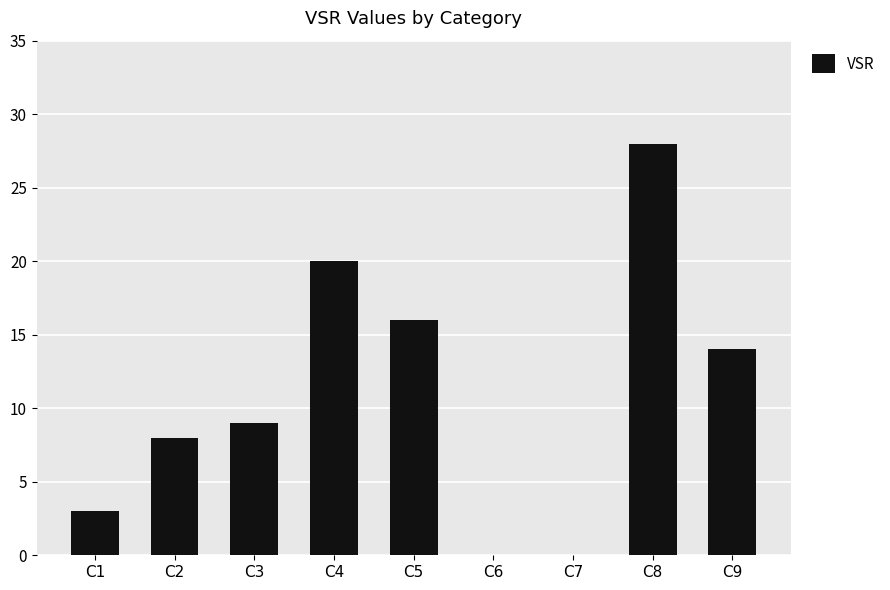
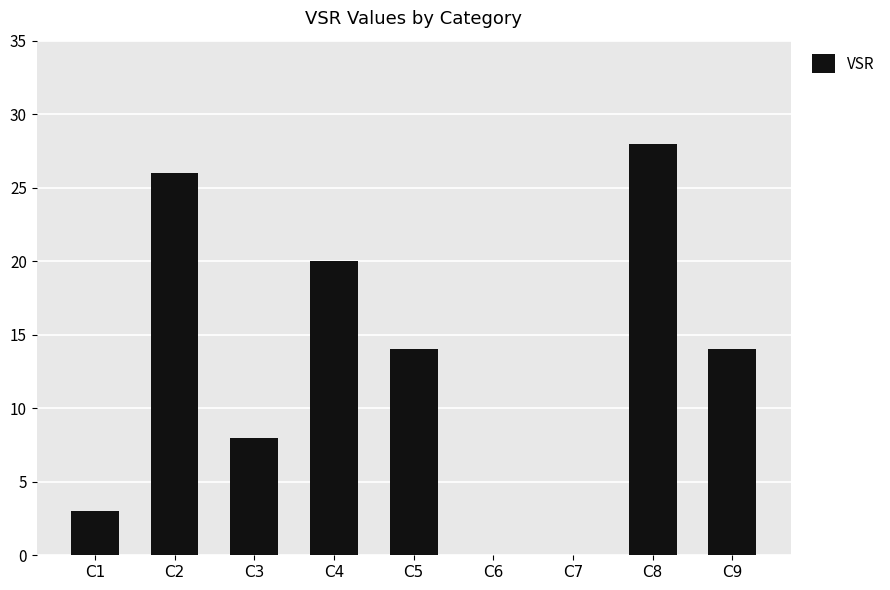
  {
    "C1": 3,
-   "C2": 8,
-   "C3": 9,
+   "C2": 26,
+   "C3": 8,
    "C4": 20,
-   "C5": 16,
+   "C5": 14,
    "C6": 0,
    "C7": 0,
    "C8": 28,
    "C9": 14
  }
